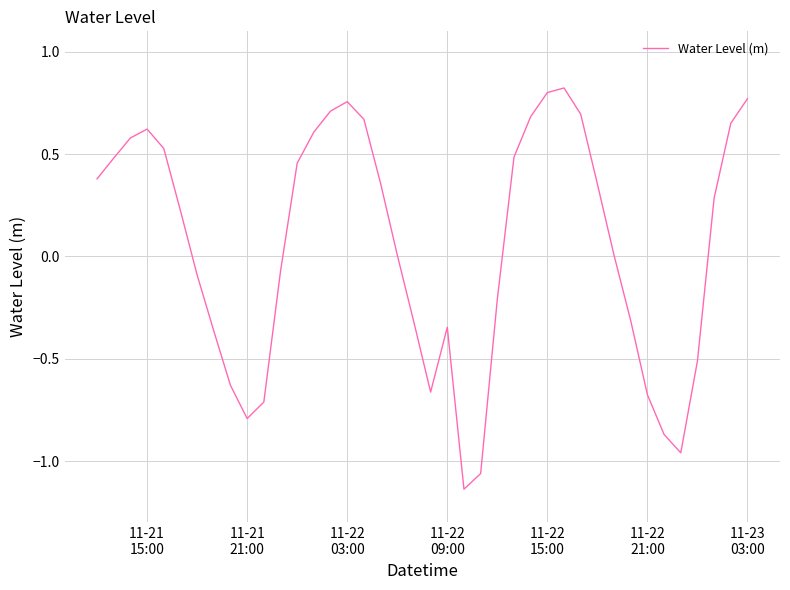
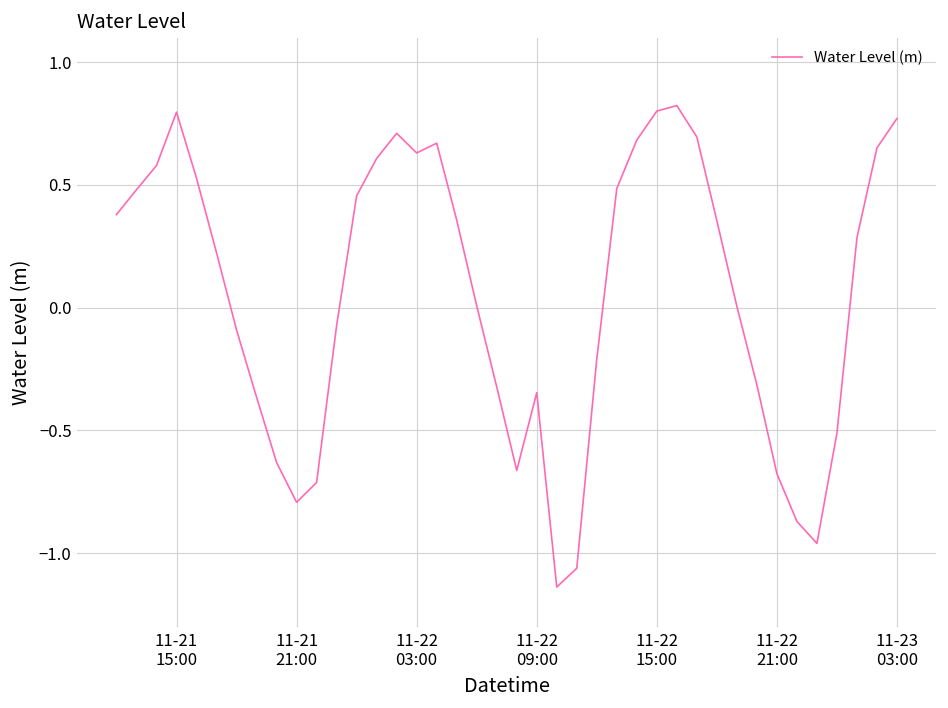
  {
-   "11-21 15:00": 0.62,
+   "11-21 15:00": 0.80,
    "11-21 21:00": -0.79,
-   "11-22 03:00": 0.76,
+   "11-22 03:00": 0.63,
    "11-22 09:00": -0.35,
    "11-22 15:00": 0.80,
    "11-22 21:00": -0.68,
    "11-23 03:00": 0.77
  }
